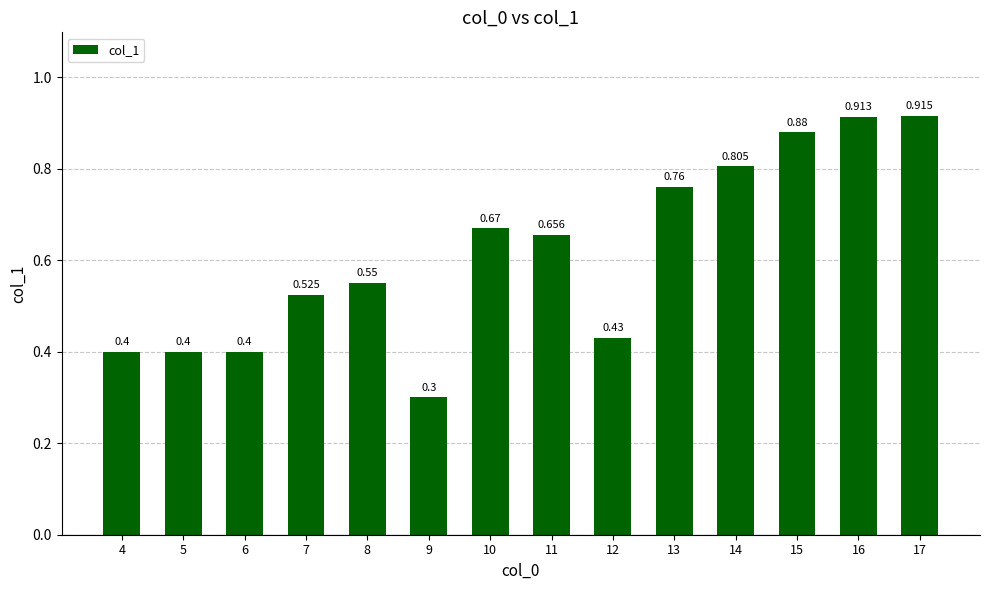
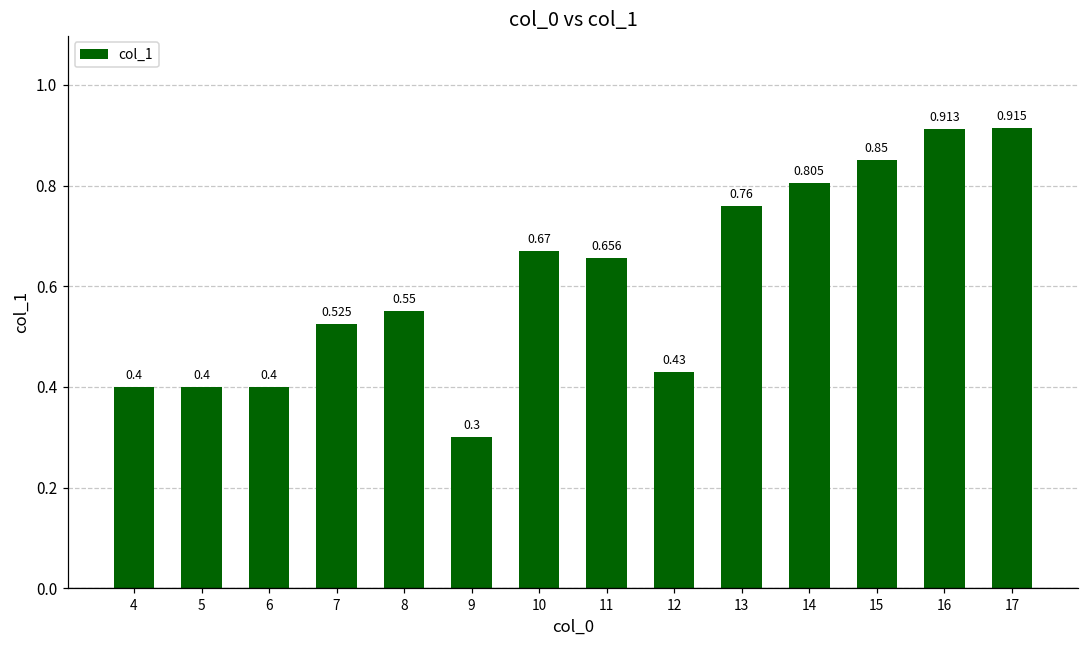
  {
    "4": 0.4,
    "5": 0.4,
    "6": 0.4,
    "7": 0.525,
    "8": 0.55,
    "9": 0.3,
    "10": 0.67,
    "11": 0.656,
    "12": 0.43,
    "13": 0.76,
    "14": 0.805,
-   "15": 0.88,
+   "15": 0.85,
    "16": 0.913,
    "17": 0.915
  }
